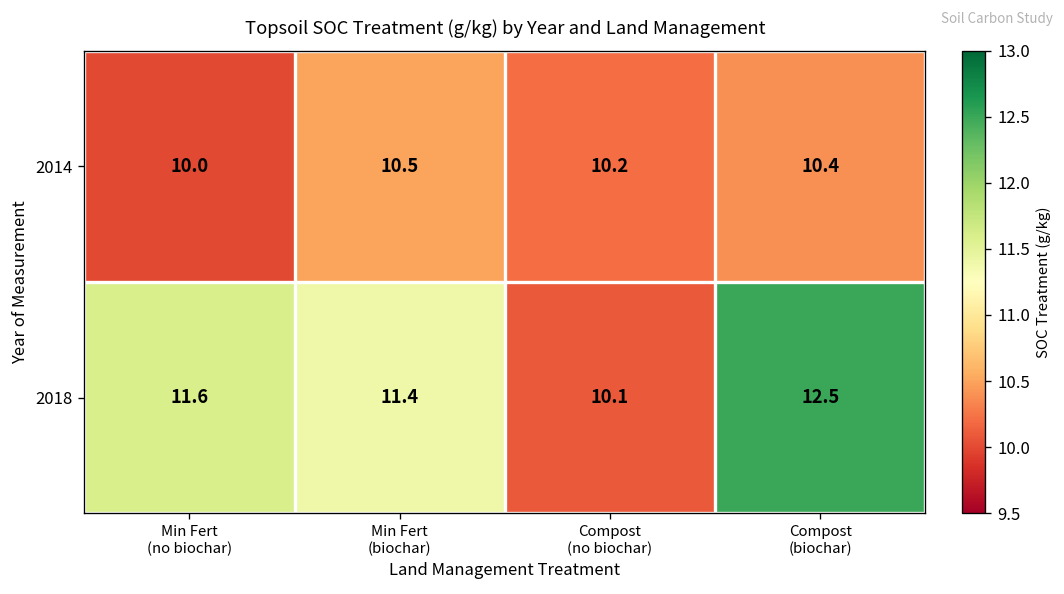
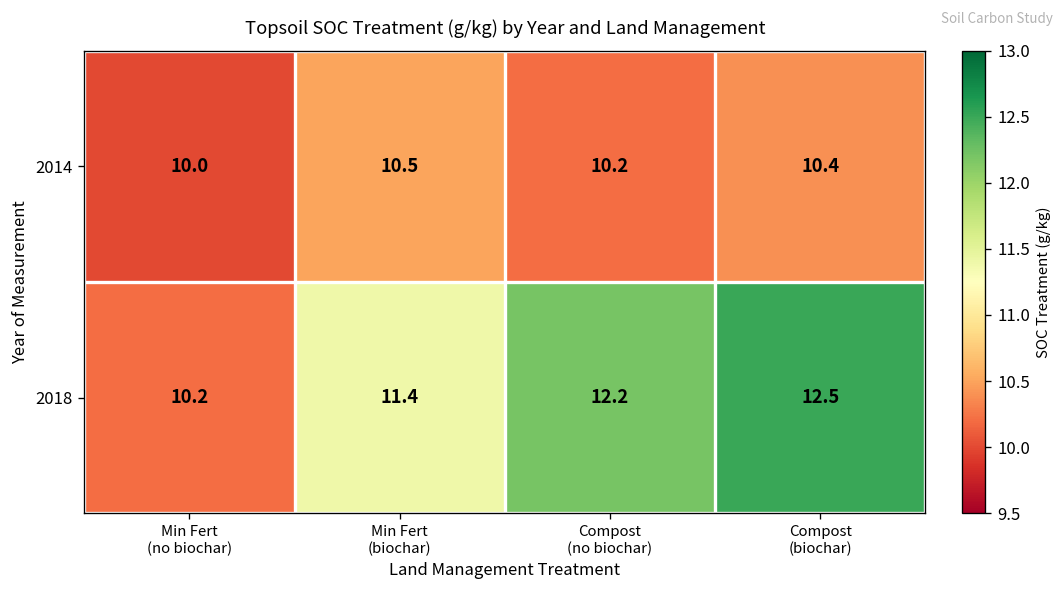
  {
    "2014": {
      "Min Fert (no biochar)": 10.0,
      "Min Fert (biochar)": 10.5,
      "Compost (no biochar)": 10.2,
      "Compost (biochar)": 10.4
    },
    "2018": {
-     "Min Fert (no biochar)": 11.6,
+     "Min Fert (no biochar)": 10.2,
      "Min Fert (biochar)": 11.4,
-     "Compost (no biochar)": 10.1,
+     "Compost (no biochar)": 12.2,
      "Compost (biochar)": 12.5
    }
  }
